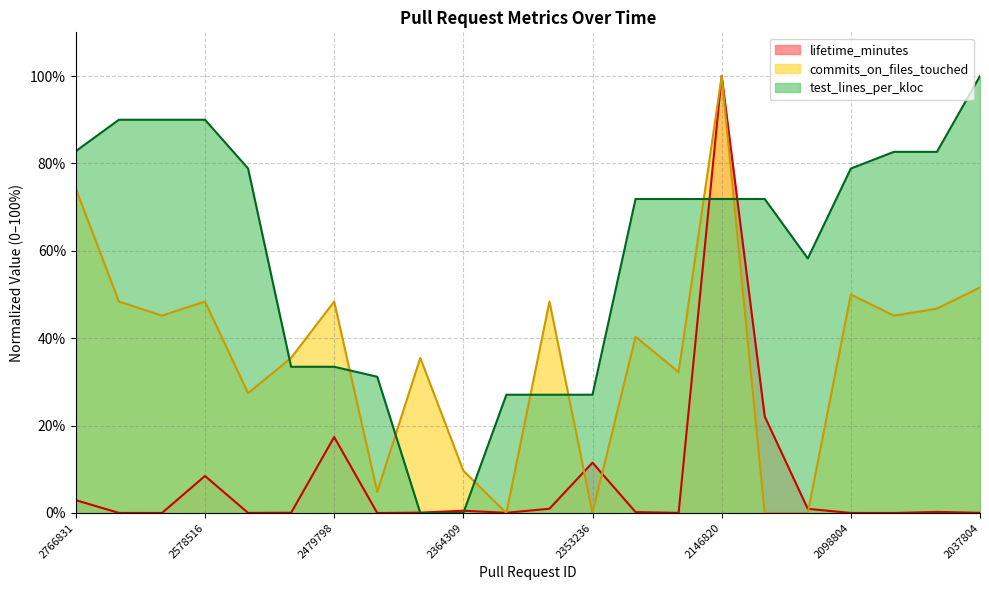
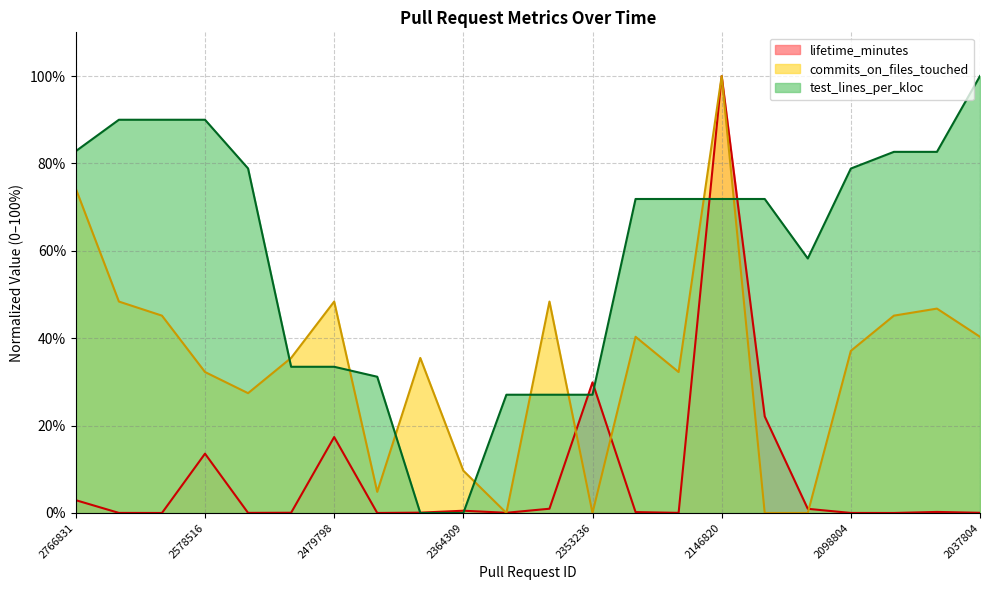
  {
    "lifetime_minutes": {
      "2766831": "3%",
-     "2578516": "8%",
+     "2578516": "14%",
      "2479798": "17%",
-     "2353236": "12%",
+     "2353236": "30%",
      "2098804": "0%",
      "2037804": "0%"
    },
    "commits_on_files_touched": {
      "2766831": "74%",
-     "2578516": "48%",
+     "2578516": "32%",
      "2479798": "48%",
      "2364309": "10%",
      "2353236": "0%",
-     "2098804": "50%",
-     "2037804": "52%"
+     "2098804": "37%",
+     "2037804": "40%"
    },
    "test_lines_per_kloc": {
      "2766831": "83%",
      "2578516": "90%",
      "2479798": "33%",
      "2353236": "27%",
      "2146820": "72%",
      "2098804": "79%",
      "2037804": "100%"
    }
  }
